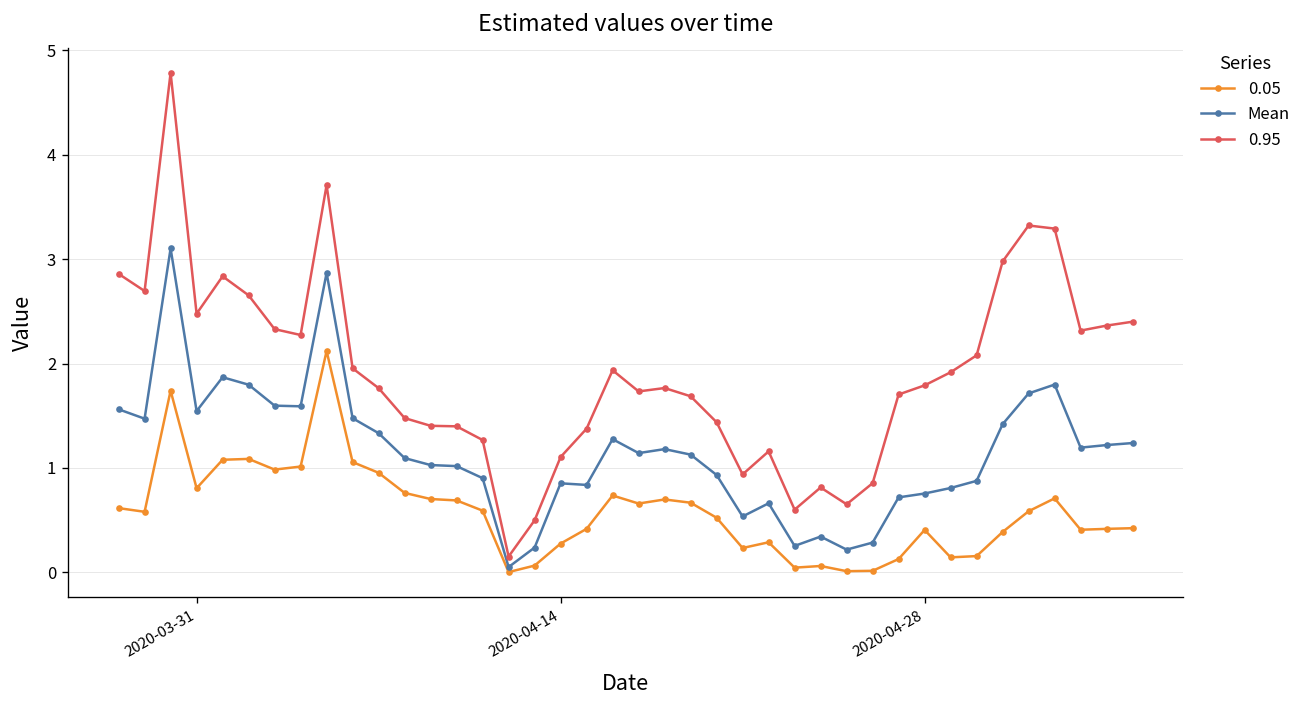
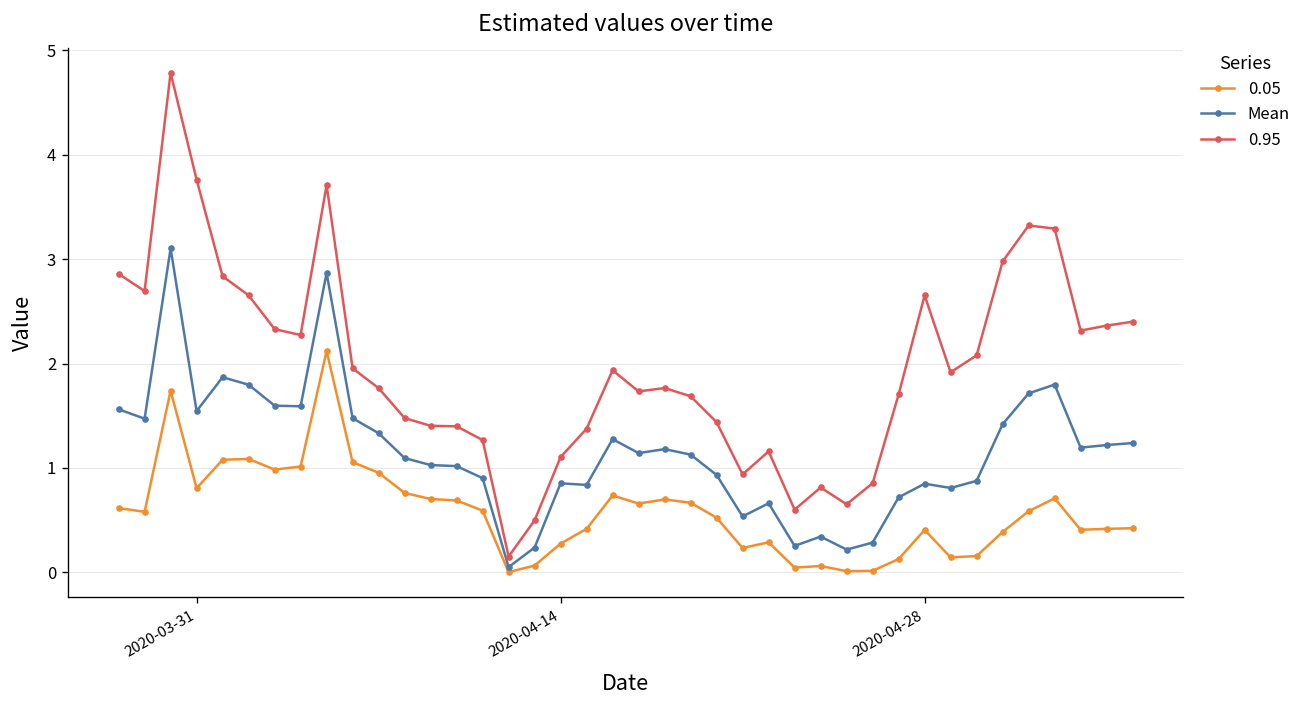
  {
    "0.05": {
      "2020-03-31": 0.8,
      "2020-04-14": 0.3,
      "2020-04-28": 0.4
    },
    "Mean": {
      "2020-03-31": 1.5,
      "2020-04-14": 0.9,
-     "2020-04-28": 0.76
+     "2020-04-28": 0.85
    },
    "0.95": {
-     "2020-03-31": 2.5,
+     "2020-03-31": 3.8,
      "2020-04-14": 1.1,
-     "2020-04-28": 1.8
+     "2020-04-28": 2.7
    }
  }
